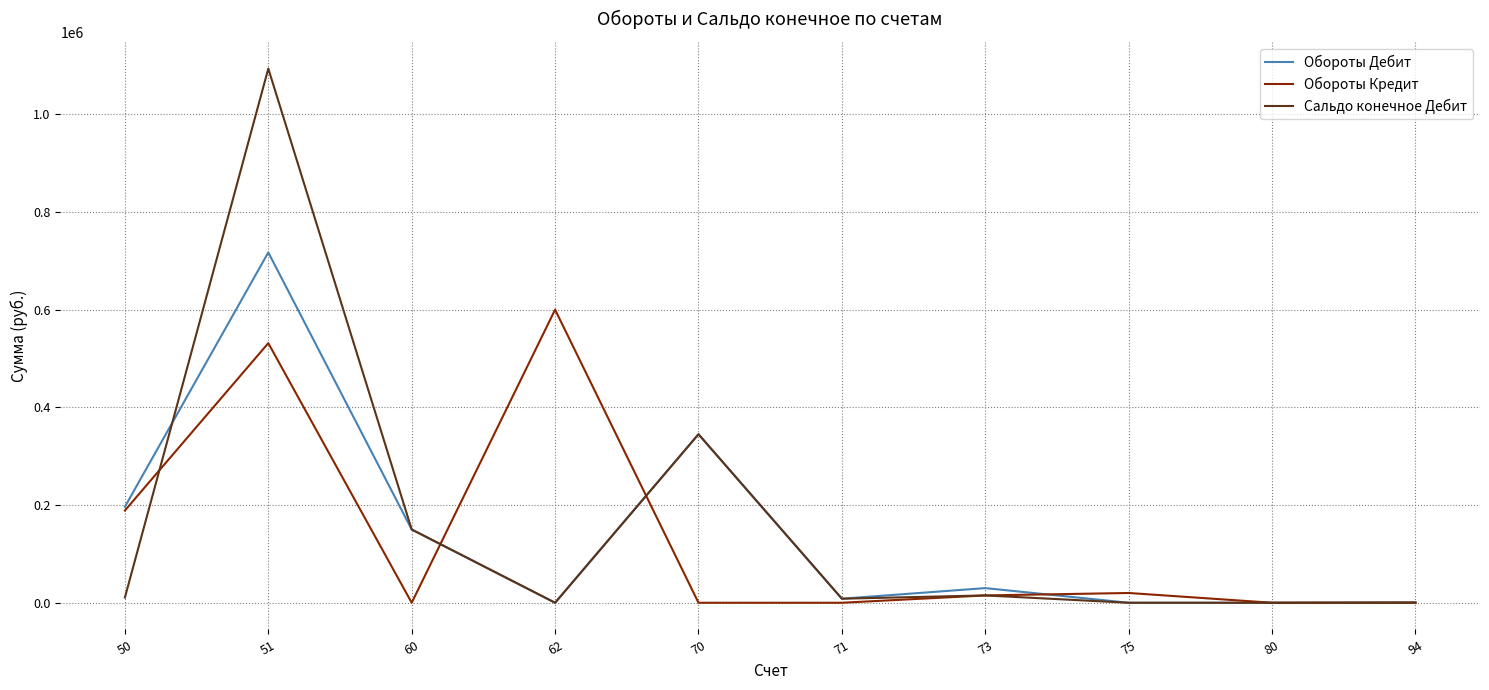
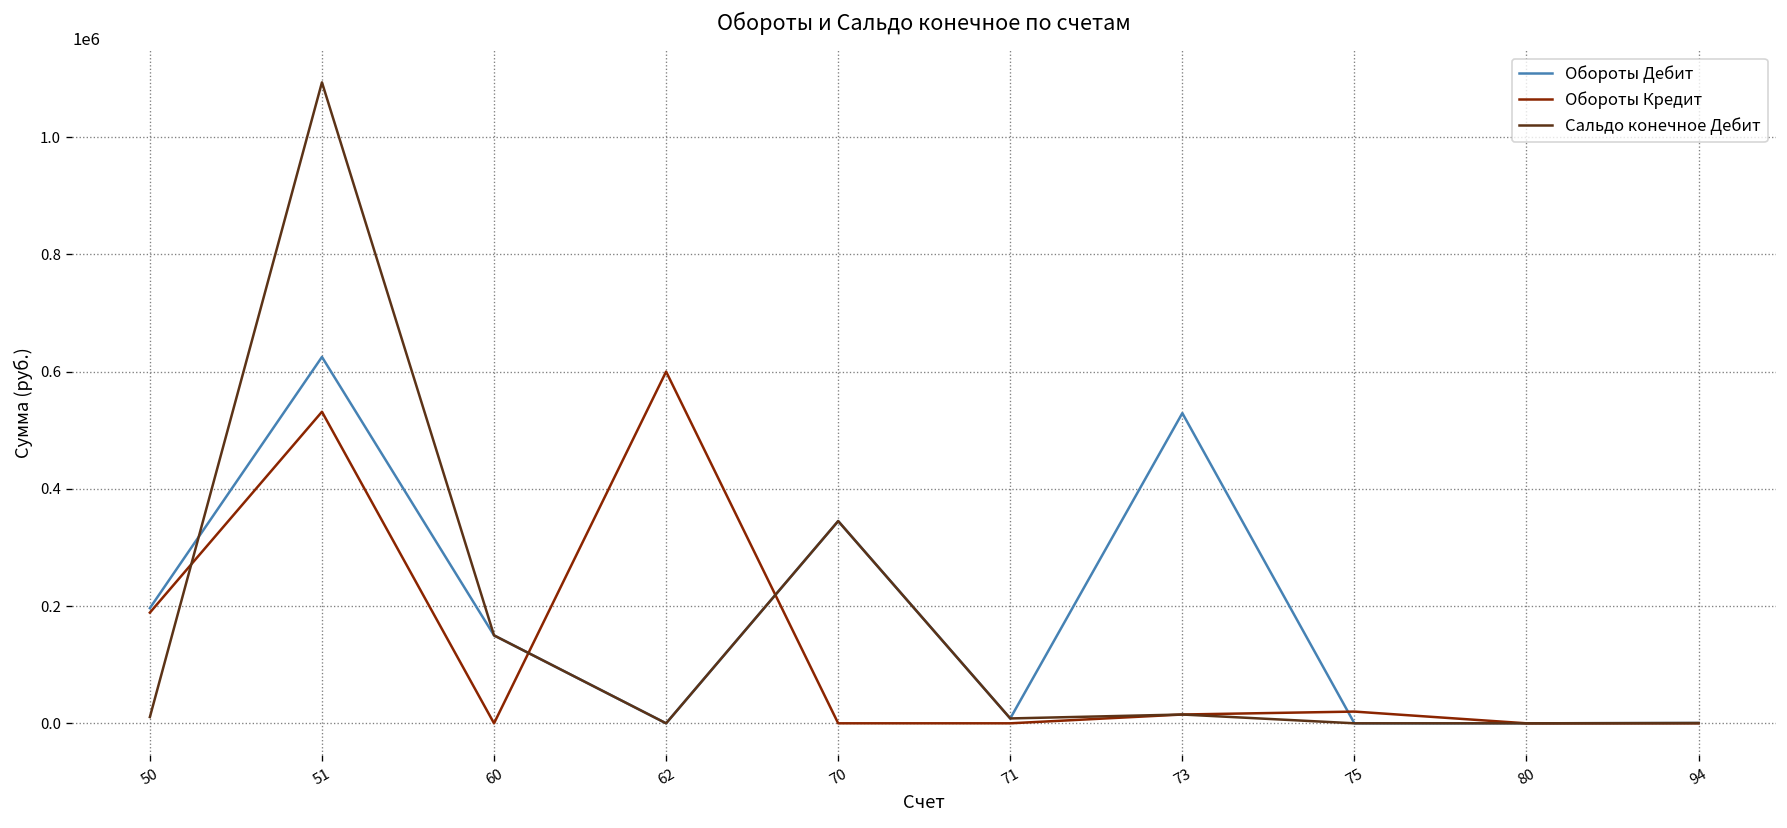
  {
    "Обороты Дебит": {
      "50": 200000,
-     "51": 720000,
-     "73": 30000
+     "51": 630000,
+     "73": 530000
    }
  }
